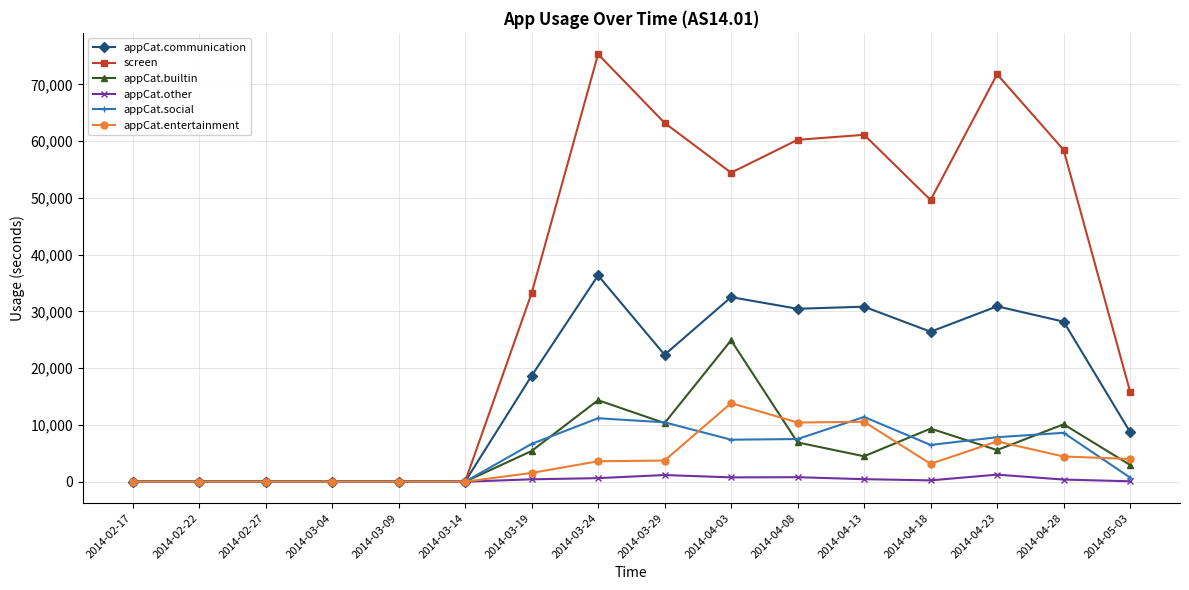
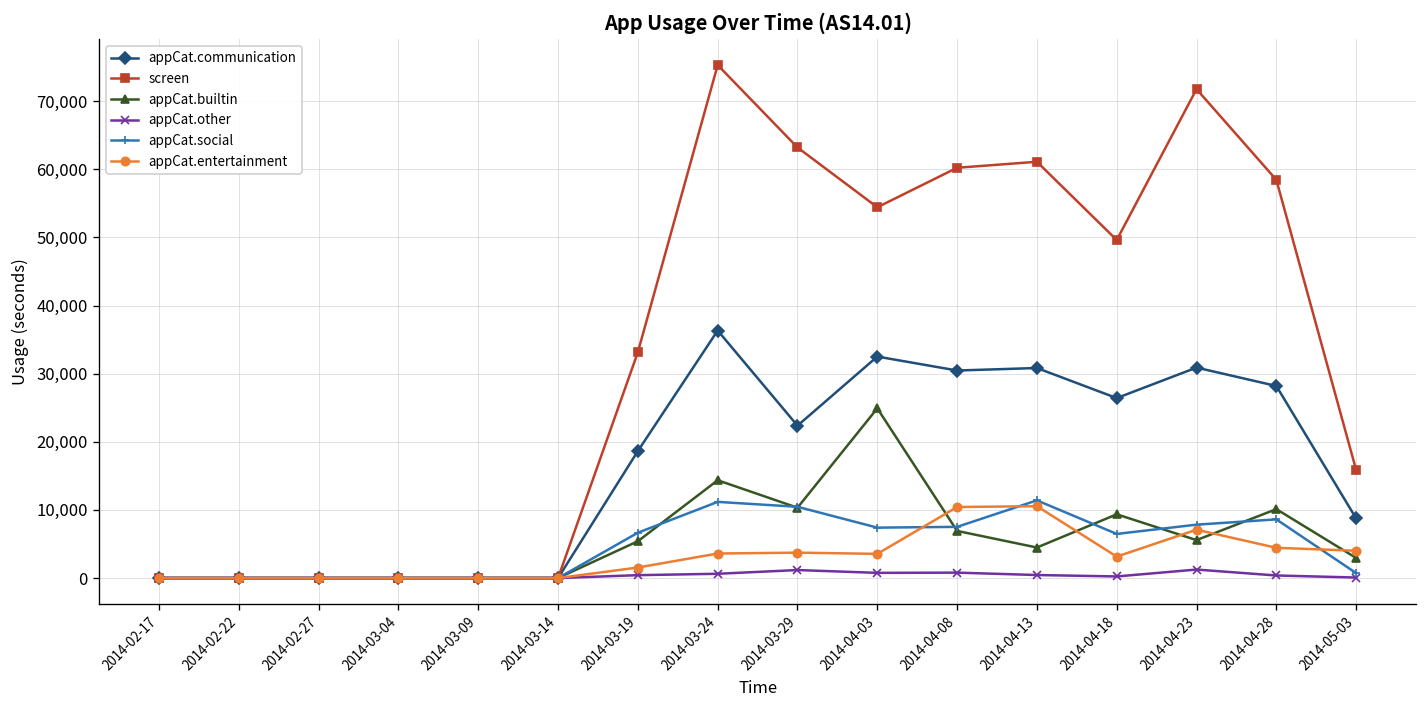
  {
    "appCat.communication": {
      "2014-03-19": "19,000",
      "2014-03-24": "36,000",
      "2014-03-29": "22,000",
      "2014-04-03": "33,000",
      "2014-04-08": "30,000",
      "2014-04-13": "31,000",
      "2014-04-18": "26,000",
      "2014-04-23": "31,000",
      "2014-04-28": "28,000",
      "2014-05-03": "9,000"
    },
    "screen": {
      "2014-03-19": "33,000",
      "2014-03-24": "75,000",
      "2014-03-29": "63,000",
      "2014-04-03": "54,000",
      "2014-04-08": "60,000",
      "2014-04-13": "61,000",
      "2014-04-18": "50,000",
      "2014-04-23": "72,000",
      "2014-04-28": "58,000",
      "2014-05-03": "16,000"
    },
    "appCat.builtin": {
      "2014-03-19": "5,000",
      "2014-03-24": "14,000",
      "2014-04-03": "25,000",
      "2014-04-08": "7,000",
      "2014-04-13": "4,000",
      "2014-04-18": "9,000",
      "2014-04-23": "6,000",
      "2014-04-28": "10,000",
      "2014-05-03": "3,000"
    },
    "appCat.other": {
      "2014-03-19": "0",
      "2014-03-24": "1,000",
      "2014-03-29": "1,000",
      "2014-04-03": "1,000",
      "2014-04-08": "1,000",
      "2014-04-13": "0",
      "2014-04-18": "0",
      "2014-04-23": "1,000",
      "2014-04-28": "0",
      "2014-05-03": "0"
    },
    "appCat.social": {
      "2014-03-19": "7,000",
      "2014-03-24": "11,000",
      "2014-04-03": "7,000",
      "2014-04-08": "8,000",
      "2014-04-13": "11,000",
      "2014-04-18": "6,000",
      "2014-04-23": "8,000",
      "2014-04-28": "9,000",
      "2014-05-03": "1,000"
    },
    "appCat.entertainment": {
      "2014-03-19": "2,000",
      "2014-03-24": "4,000",
      "2014-03-29": "4,000",
-     "2014-04-03": "14,000",
+     "2014-04-03": "4,000",
      "2014-04-08": "10,000",
      "2014-04-13": "11,000",
      "2014-04-18": "3,000",
      "2014-04-23": "7,000",
      "2014-04-28": "4,000",
      "2014-05-03": "4,000"
    }
  }
